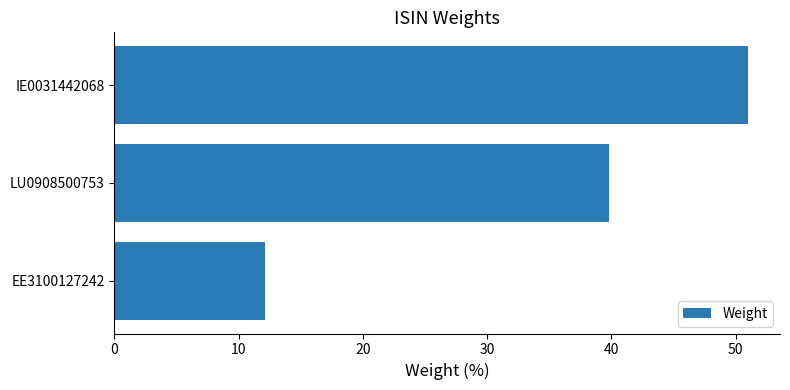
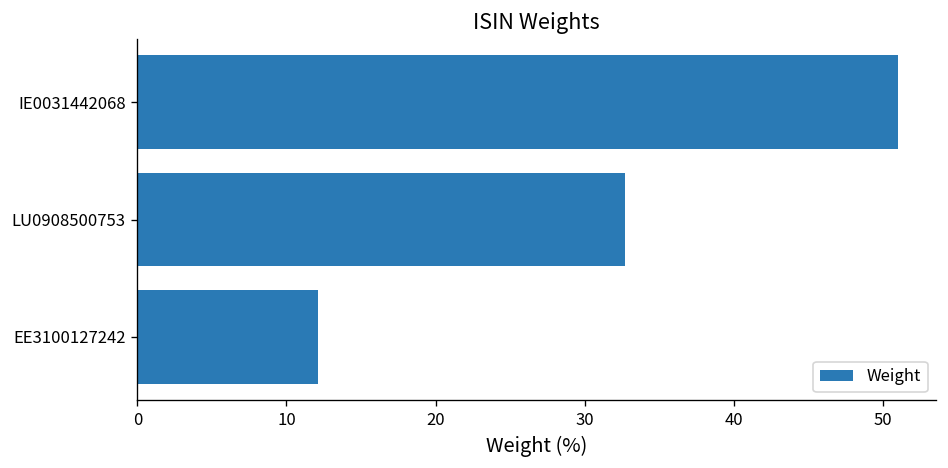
  {
    "IE0031442068": 51.0,
-   "LU0908500753": 39.8,
+   "LU0908500753": 32.7,
    "EE3100127242": 12.1
  }
